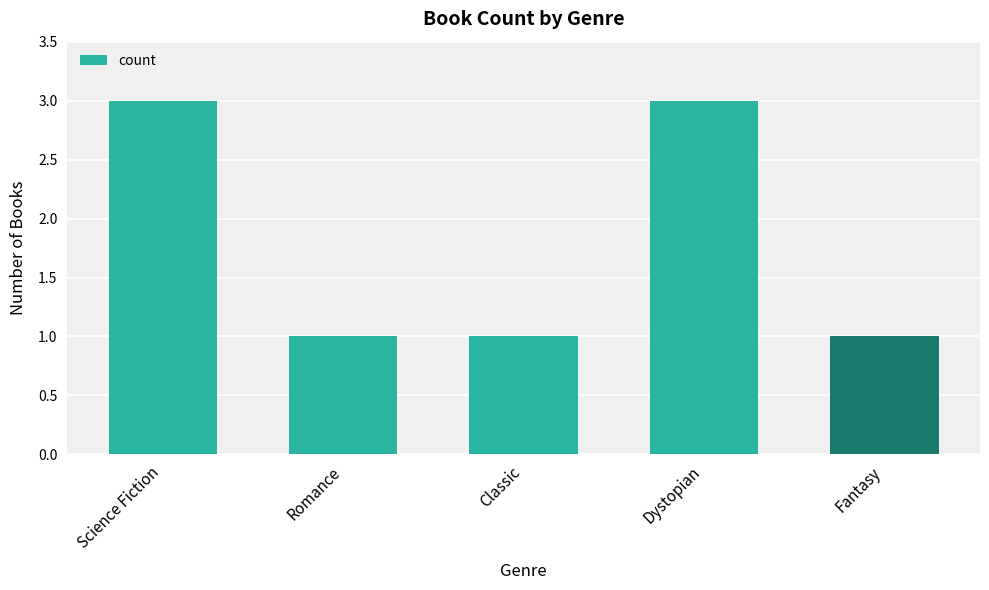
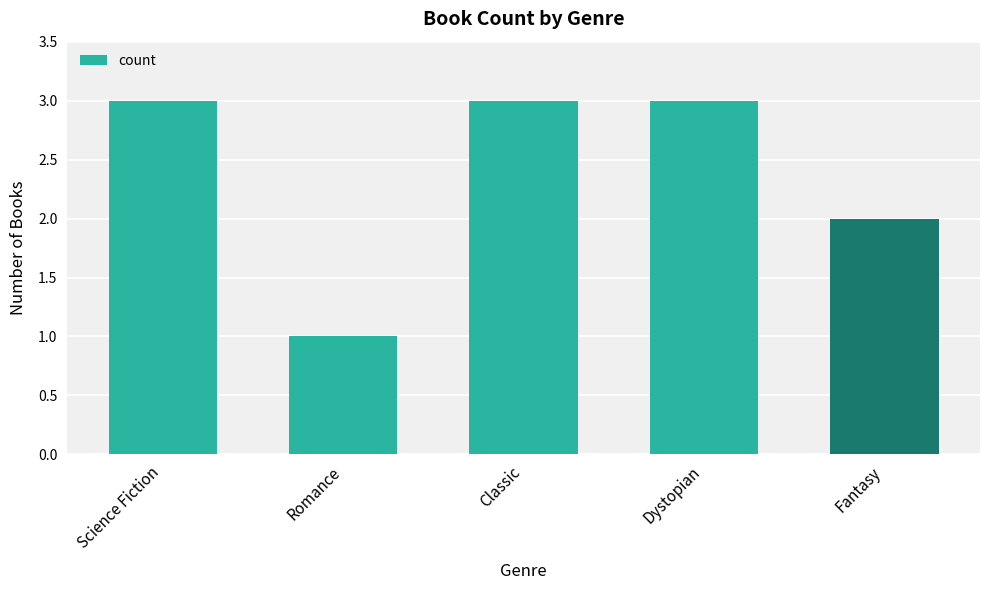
  {
    "Science Fiction": 3,
    "Romance": 1,
-   "Classic": 1,
+   "Classic": 3,
    "Dystopian": 3,
-   "Fantasy": 1
+   "Fantasy": 2
  }
